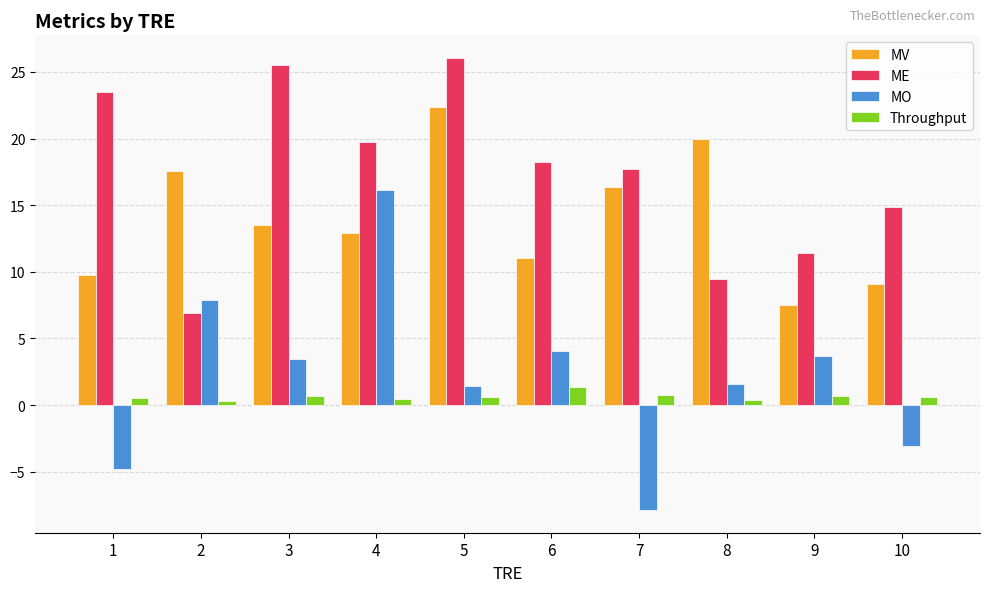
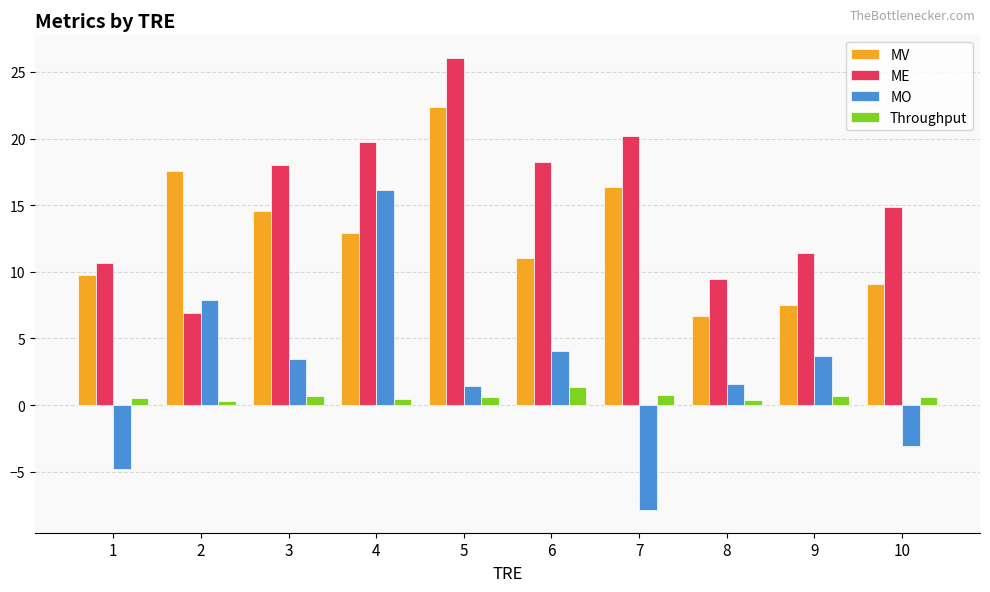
  {
    "MV": {
      "1": 9.8,
      "2": 17.5,
-     "3": 13.5,
+     "3": 14.6,
      "4": 12.9,
      "5": 22.4,
      "6": 11.1,
      "7": 16.4,
-     "8": 20.0,
+     "8": 6.7,
      "9": 7.5,
      "10": 9.1
    },
    "ME": {
-     "1": 23.5,
+     "1": 10.6,
      "2": 6.9,
-     "3": 25.5,
+     "3": 18.0,
      "4": 19.8,
      "5": 26.0,
      "6": 18.2,
-     "7": 17.7,
+     "7": 20.2,
      "8": 9.5,
      "9": 11.4,
      "10": 14.8
    },
    "MO": {
      "1": -4.8,
      "2": 7.9,
      "3": 3.4,
      "4": 16.1,
      "5": 1.4,
      "6": 4.0,
      "7": -7.9,
      "8": 1.6,
      "9": 3.7,
      "10": -3.0
    },
    "Throughput": {
      "1": 0.5,
      "2": 0.3,
      "3": 0.6,
      "4": 0.4,
      "5": 0.6,
      "6": 1.4,
      "7": 0.8,
      "8": 0.4,
      "9": 0.7,
      "10": 0.6
    }
  }
